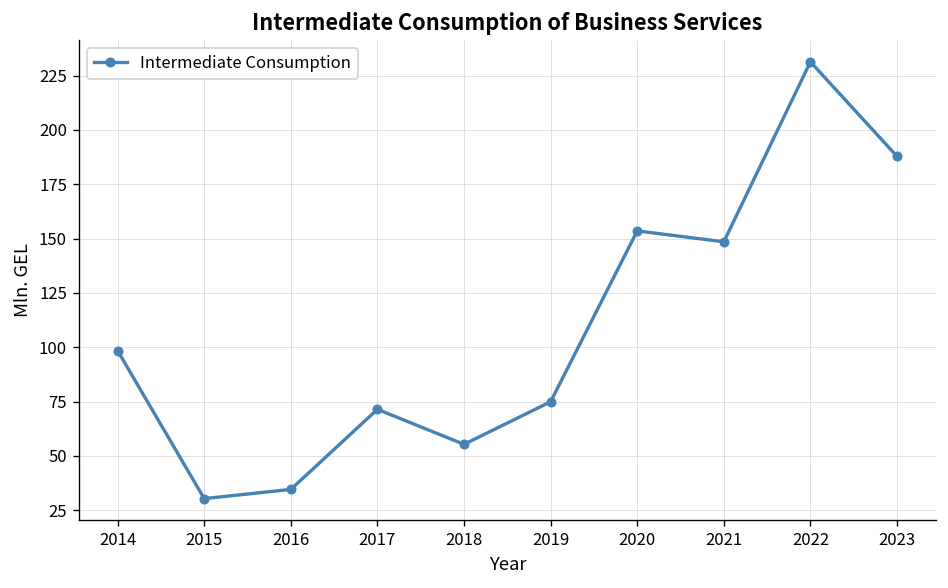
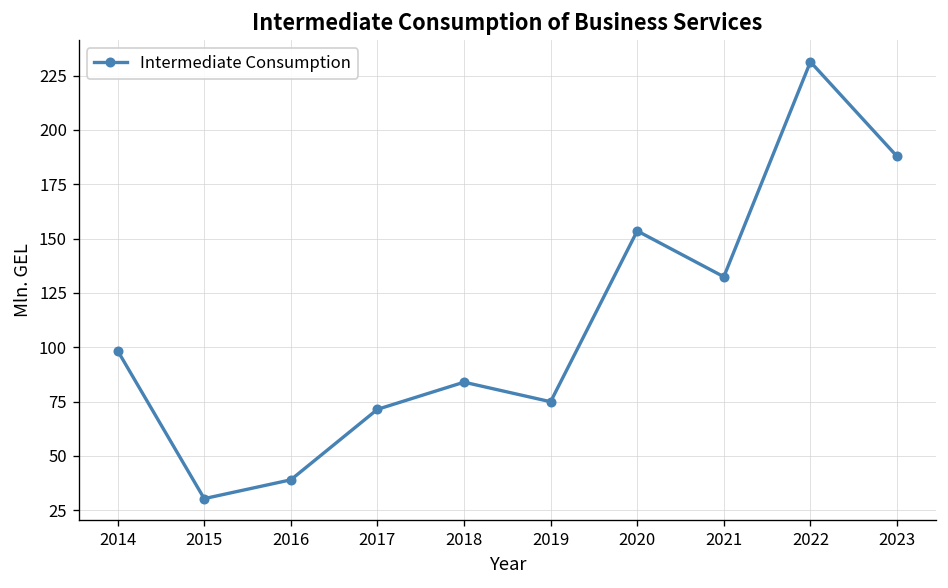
  {
    "2014": 98,
    "2015": 30,
-   "2016": 35,
+   "2016": 39,
    "2017": 71,
-   "2018": 55,
+   "2018": 84,
    "2019": 75,
    "2020": 154,
-   "2021": 149,
+   "2021": 132,
    "2022": 231,
    "2023": 188
  }
